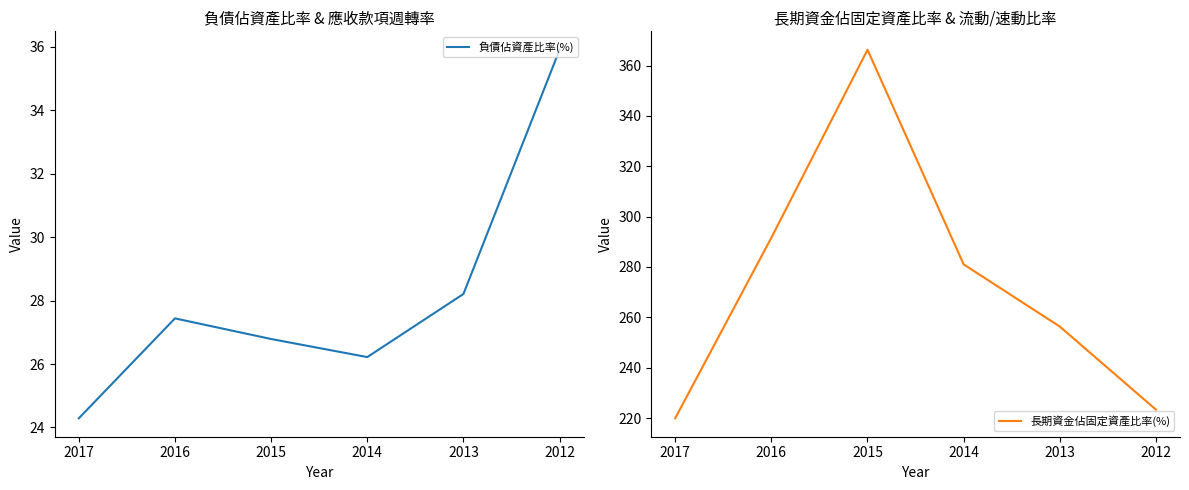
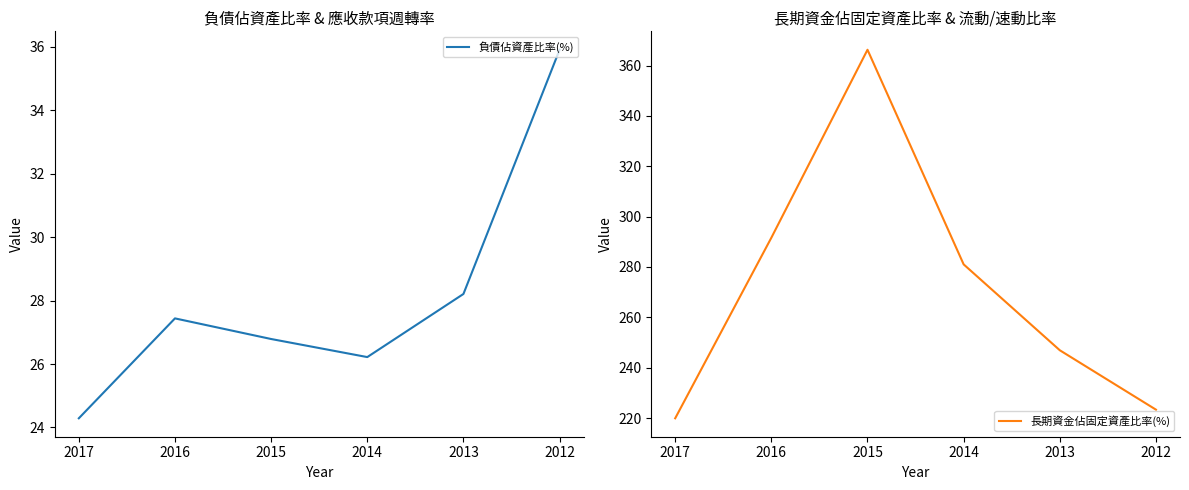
  {
    "負債佔資產比率 & 應收款項週轉率": {
      "2017": 24.3,
      "2016": 27.4,
      "2015": 26.8,
      "2014": 26.2,
      "2013": 28.2
    },
    "長期資金佔固定資產比率 & 流動/速動比率": {
      "2017": 220,
      "2016": 292,
      "2015": 366,
      "2014": 281,
-     "2013": 256,
+     "2013": 247,
      "2012": 223
    }
  }
